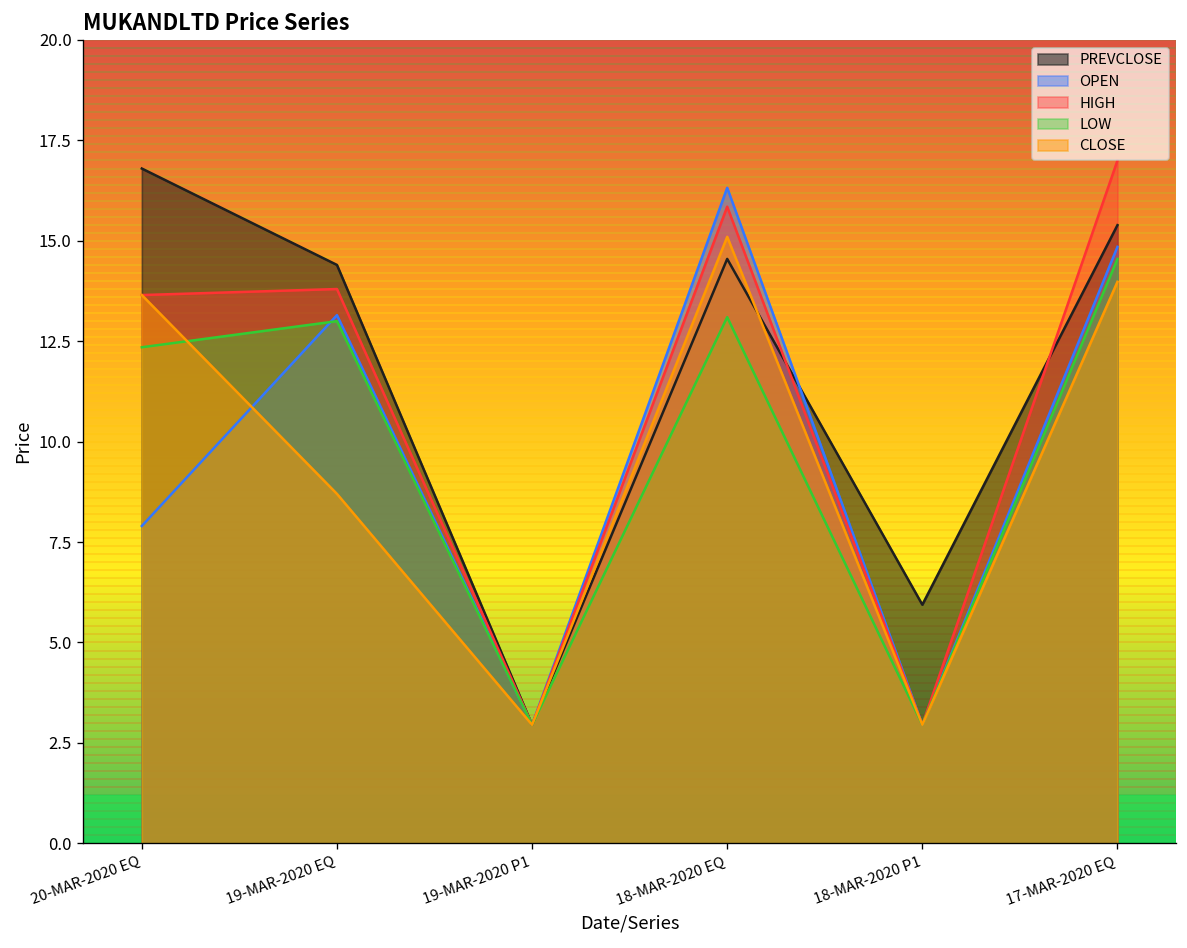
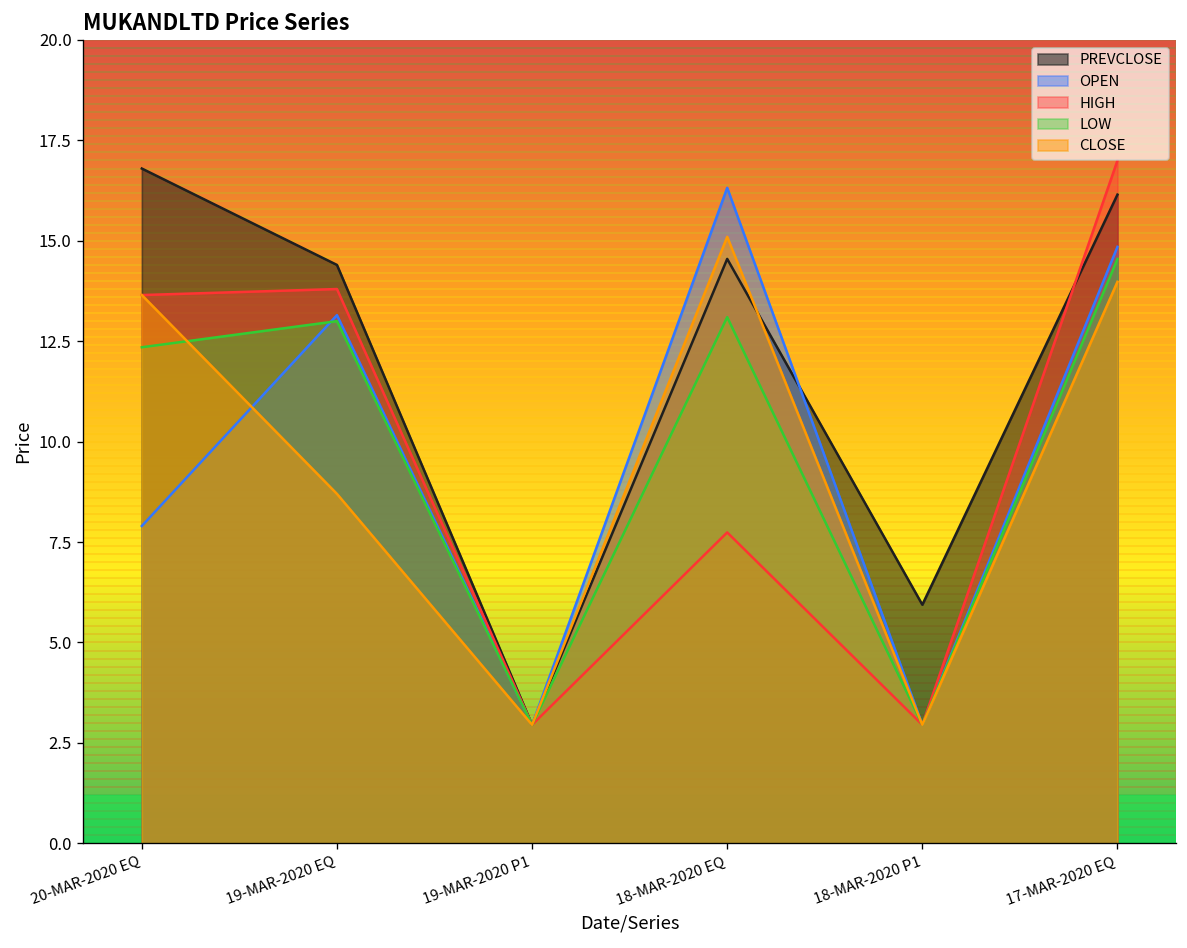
  {
    "PREVCLOSE": {
      "20-MAR-2020 EQ": 16.8,
      "19-MAR-2020 EQ": 14.4,
      "18-MAR-2020 EQ": 14.6,
      "18-MAR-2020 P1": 5.9,
-     "17-MAR-2020 EQ": 15.4
+     "17-MAR-2020 EQ": 16.2
    },
    "OPEN": {
      "20-MAR-2020 EQ": 7.9,
      "19-MAR-2020 EQ": 13.2,
      "18-MAR-2020 EQ": 16.3,
      "17-MAR-2020 EQ": 14.9
    },
    "HIGH": {
      "19-MAR-2020 EQ": 13.8,
-     "18-MAR-2020 EQ": 15.9
+     "18-MAR-2020 EQ": 7.7
    },
    "LOW": {
      "20-MAR-2020 EQ": 12.4,
      "19-MAR-2020 EQ": 13.0,
      "18-MAR-2020 EQ": 13.1,
      "17-MAR-2020 EQ": 14.6
    },
    "CLOSE": {
      "19-MAR-2020 EQ": 8.7,
      "18-MAR-2020 EQ": 15.1,
      "17-MAR-2020 EQ": 14.0
    }
  }
